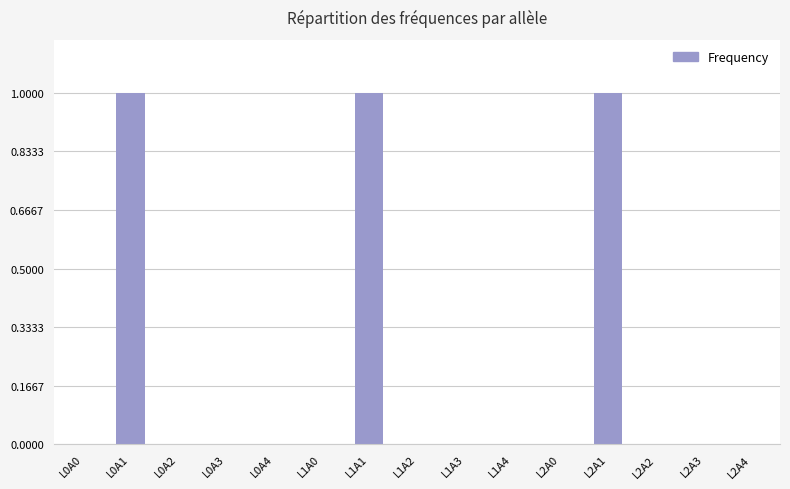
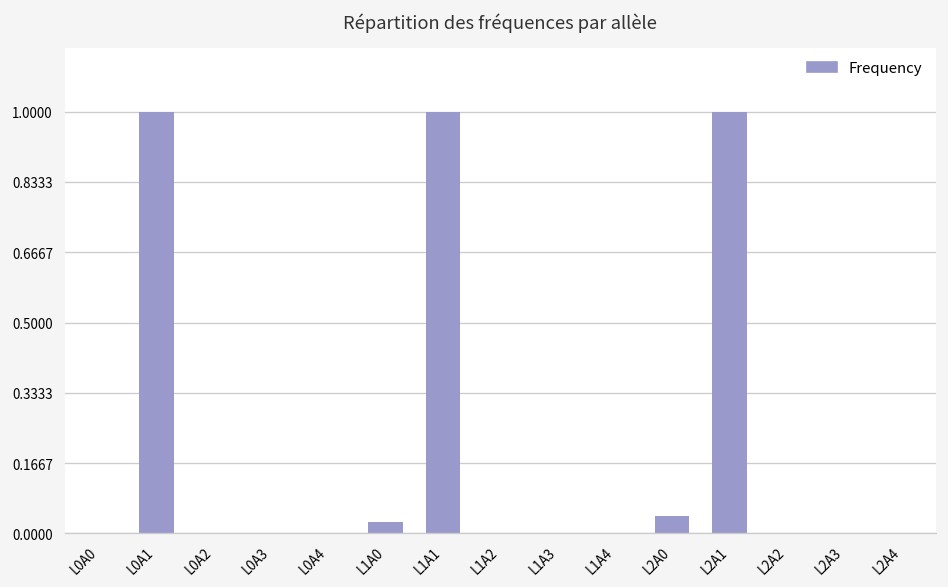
  {
    "L0A0": 0.00,
    "L0A1": 1.00,
    "L0A2": 0.00,
    "L0A3": 0.00,
    "L0A4": 0.00,
-   "L1A0": 0.00,
+   "L1A0": 0.03,
    "L1A1": 1.00,
    "L1A2": 0.00,
    "L1A3": 0.00,
    "L1A4": 0.00,
-   "L2A0": 0.00,
+   "L2A0": 0.04,
    "L2A1": 1.00,
    "L2A2": 0.00,
    "L2A3": 0.00,
    "L2A4": 0.00
  }
